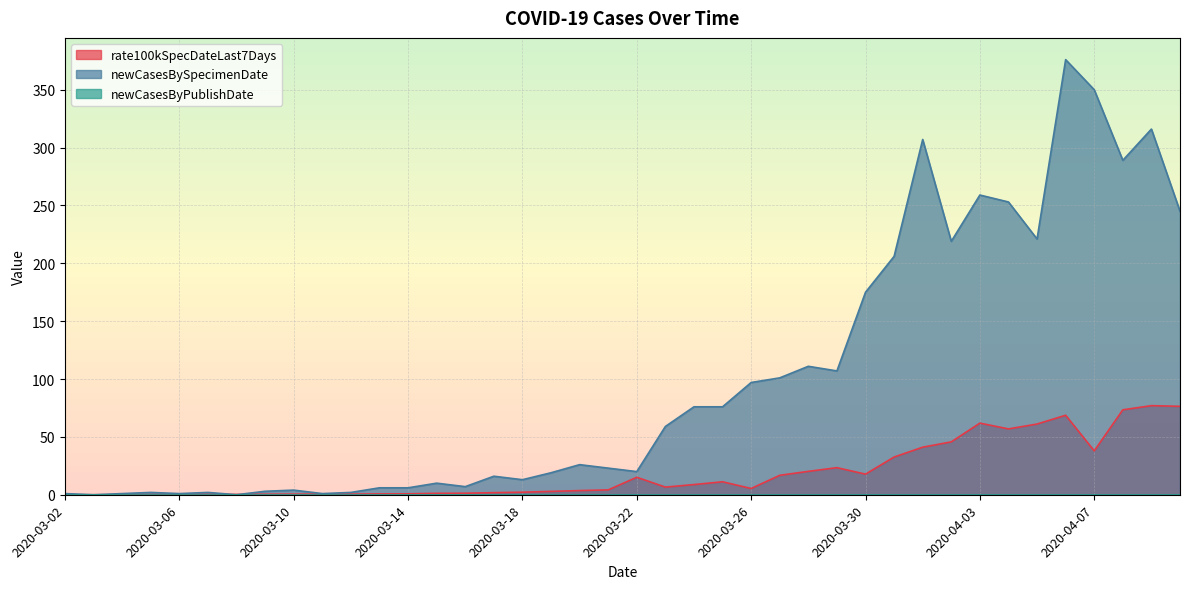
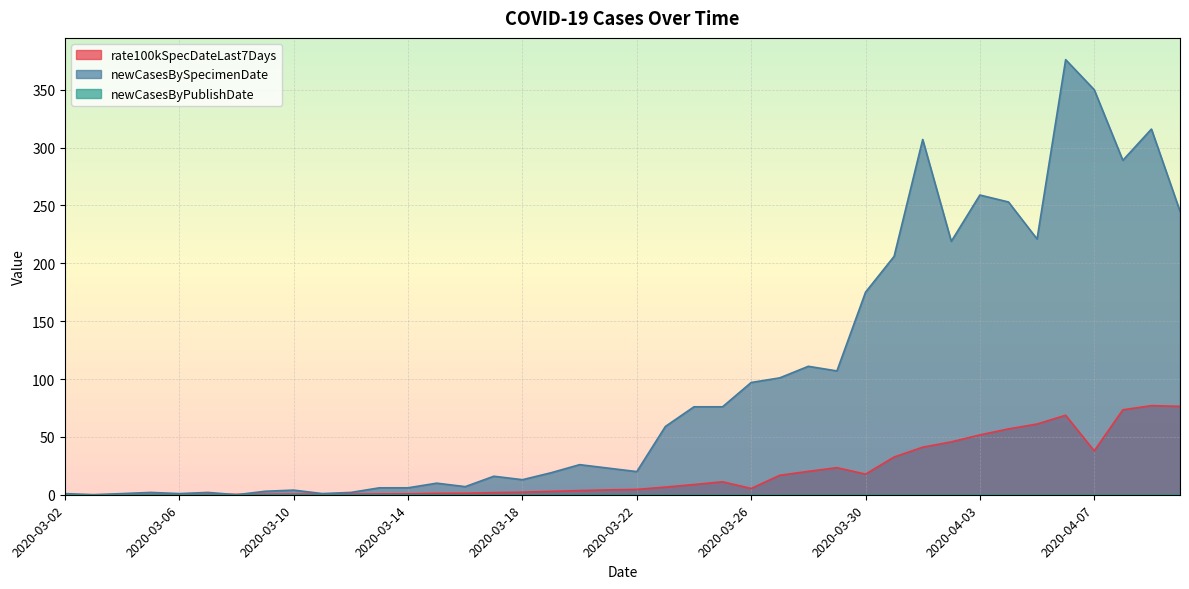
  {
    "rate100kSpecDateLast7Days": {
-     "2020-03-22": 15,
+     "2020-03-22": 5,
      "2020-03-26": 5,
      "2020-03-30": 18,
-     "2020-04-03": 62,
+     "2020-04-03": 52,
      "2020-04-07": 38
    }
  }
